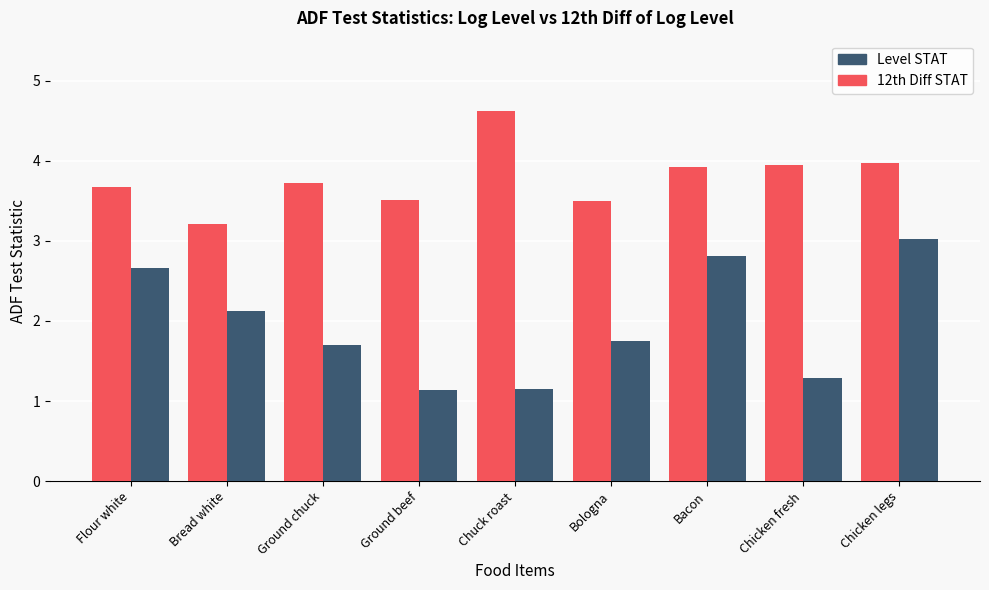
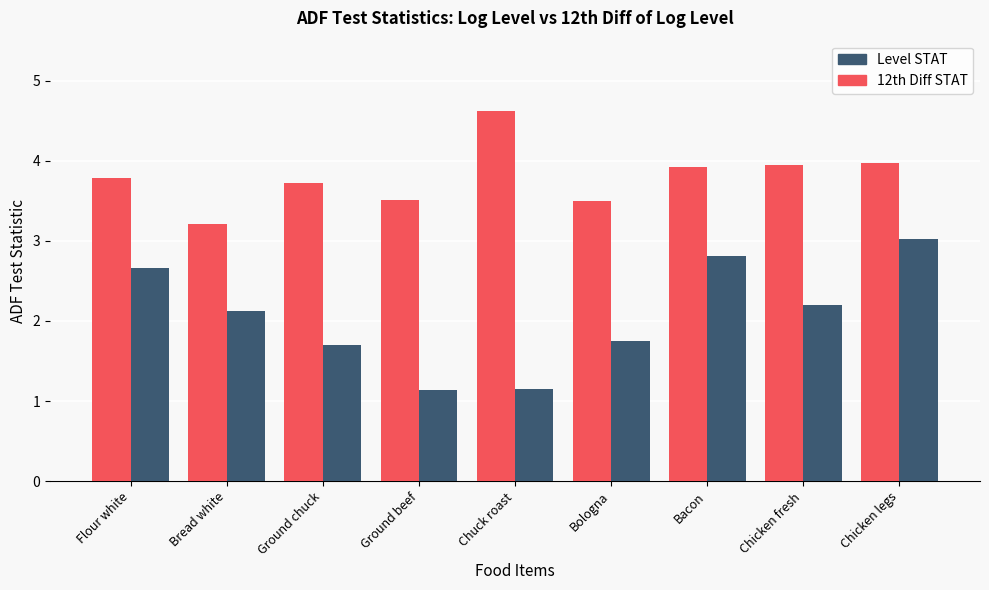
  {
    "12th Diff STAT": {
-     "Flour white": 3.7,
+     "Flour white": 3.8,
      "Bread white": 3.2,
      "Ground chuck": 3.7,
      "Ground beef": 3.5,
      "Chuck roast": 4.6,
      "Bologna": 3.5,
      "Bacon": 3.9,
      "Chicken fresh": 4.0,
      "Chicken legs": 4.0
    },
    "Level STAT": {
      "Flour white": 2.7,
      "Bread white": 2.1,
      "Ground chuck": 1.7,
      "Ground beef": 1.1,
      "Chuck roast": 1.2,
      "Bologna": 1.7,
      "Bacon": 2.8,
-     "Chicken fresh": 1.3,
+     "Chicken fresh": 2.2,
      "Chicken legs": 3.0
    }
  }
